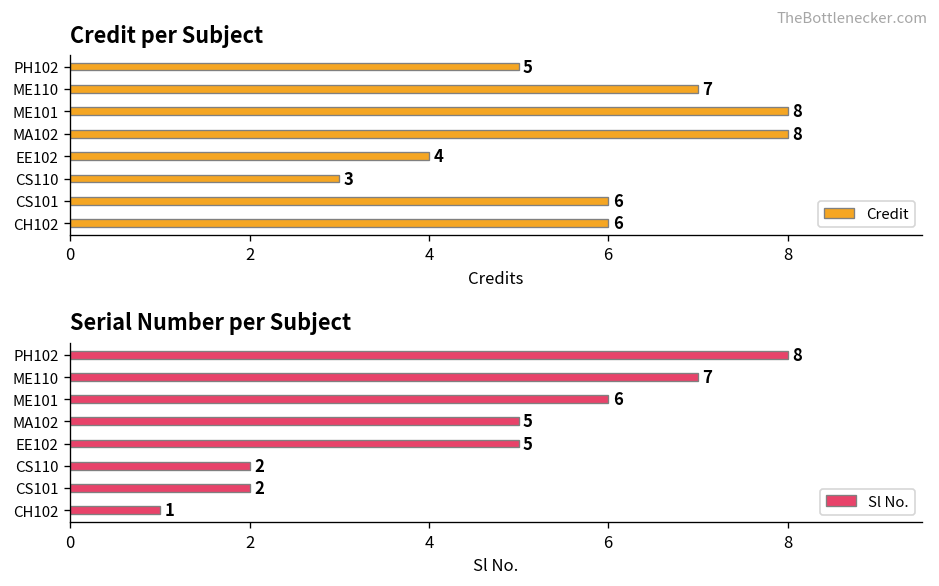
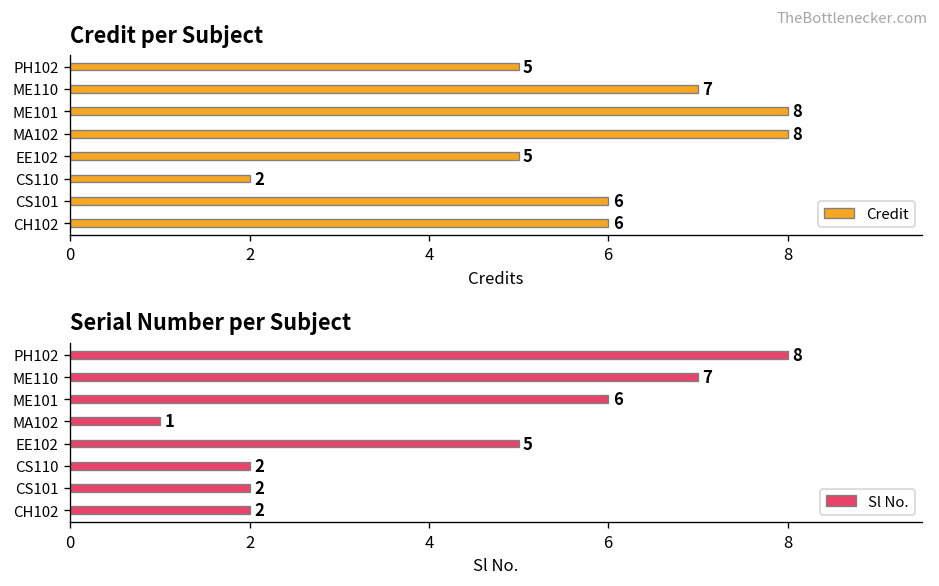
  {
    "Credit per Subject": {
      "PH102": 5,
      "ME110": 7,
      "ME101": 8,
      "MA102": 8,
-     "EE102": 4,
-     "CS110": 3,
+     "EE102": 5,
+     "CS110": 2,
      "CS101": 6,
      "CH102": 6
    },
    "Serial Number per Subject": {
      "PH102": 8,
      "ME110": 7,
      "ME101": 6,
-     "MA102": 5,
+     "MA102": 1,
      "EE102": 5,
      "CS110": 2,
      "CS101": 2,
-     "CH102": 1
+     "CH102": 2
    }
  }
